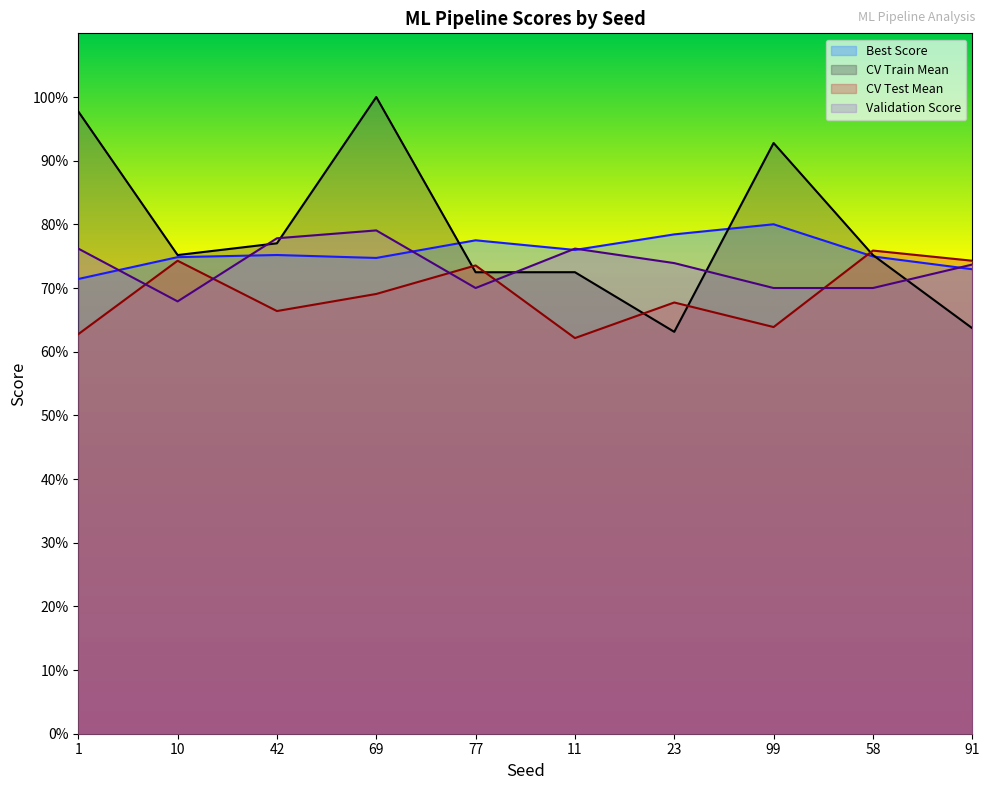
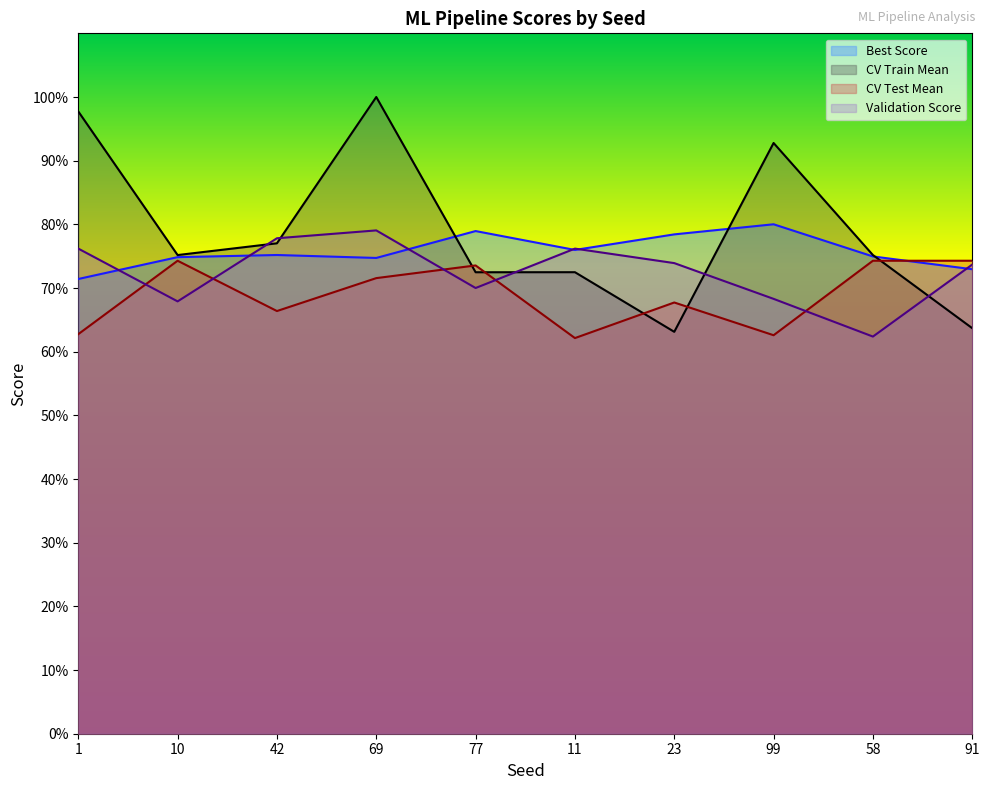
  {
    "Best Score": {
      "1": "71%",
      "42": "75%",
      "69": "75%",
-     "77": "77%",
+     "77": "79%",
      "23": "78%",
      "99": "80%",
      "91": "73%"
    },
    "CV Train Mean": {
      "1": "98%",
      "42": "77%",
      "69": "100%",
      "77": "72%",
      "11": "72%",
      "23": "63%",
      "99": "93%",
      "91": "64%"
    },
    "CV Test Mean": {
      "1": "63%",
      "10": "74%",
      "42": "66%",
-     "69": "69%",
+     "69": "72%",
      "77": "74%",
      "11": "62%",
      "23": "68%",
-     "99": "64%",
-     "58": "76%",
+     "99": "63%",
+     "58": "74%",
      "91": "74%"
    },
    "Validation Score": {
      "1": "76%",
      "10": "68%",
      "42": "78%",
      "69": "79%",
      "77": "70%",
      "23": "74%",
-     "99": "70%",
-     "58": "70%",
+     "99": "68%",
+     "58": "62%",
      "91": "74%"
    }
  }
